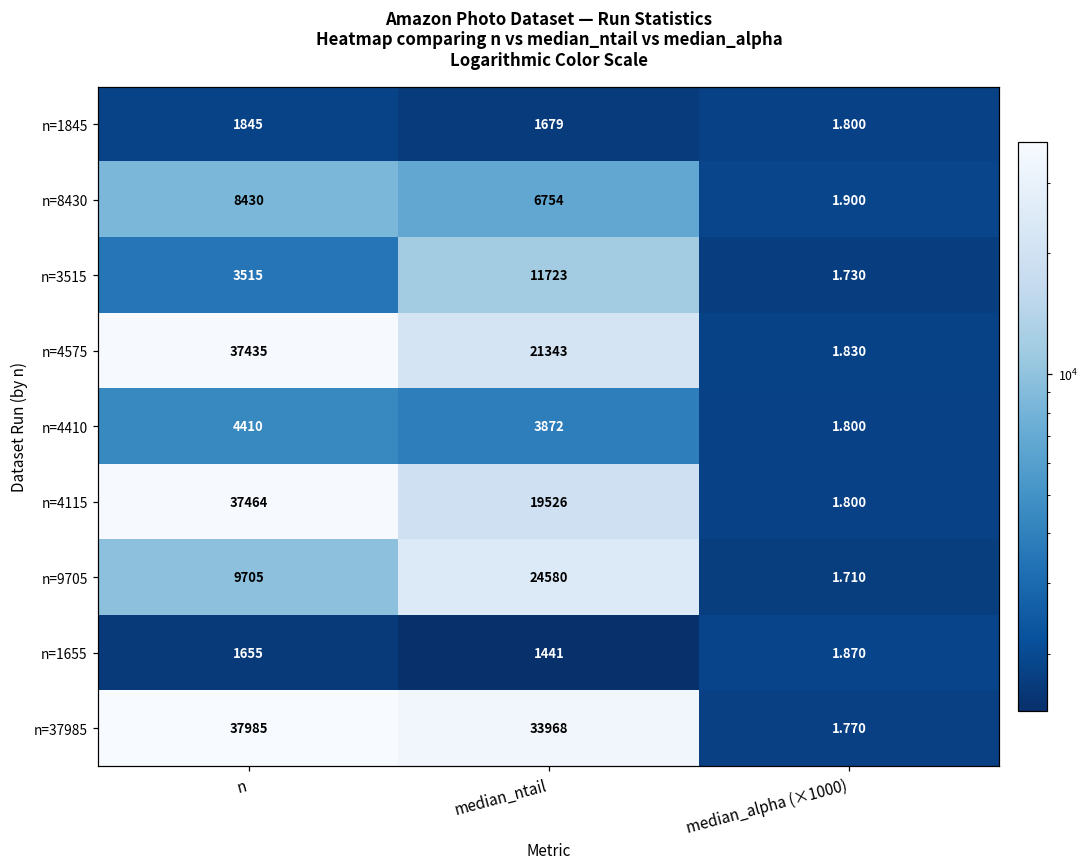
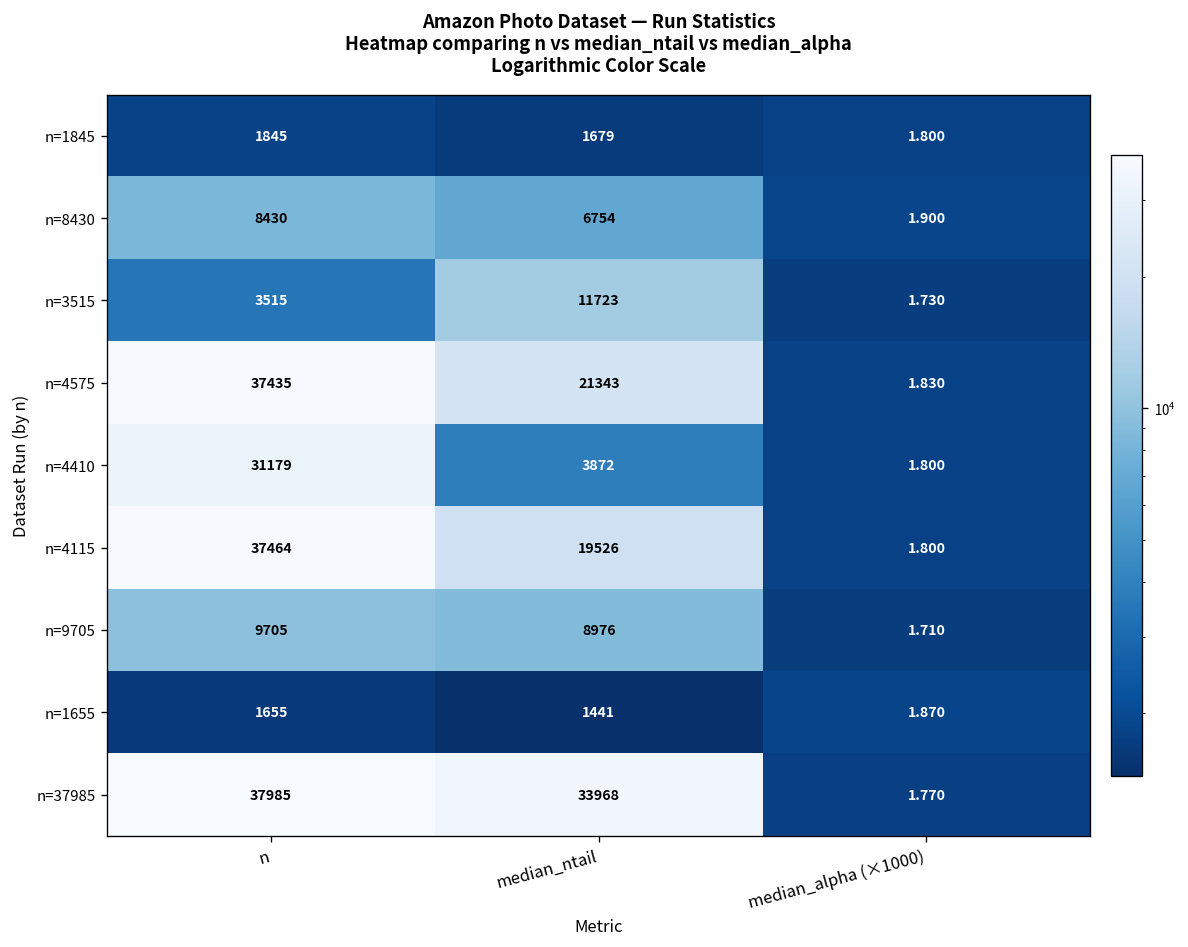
  {
    "n=1845": {
      "n": 1845,
      "median_ntail": 1679,
      "median_alpha (×1000)": 1.800
    },
    "n=8430": {
      "n": 8430,
      "median_ntail": 6754,
      "median_alpha (×1000)": 1.900
    },
    "n=3515": {
      "n": 3515,
      "median_ntail": 11723,
      "median_alpha (×1000)": 1.730
    },
    "n=4575": {
      "n": 37435,
      "median_ntail": 21343,
      "median_alpha (×1000)": 1.830
    },
    "n=4410": {
-     "n": 4410,
+     "n": 31179,
      "median_ntail": 3872,
      "median_alpha (×1000)": 1.800
    },
    "n=4115": {
      "n": 37464,
      "median_ntail": 19526,
      "median_alpha (×1000)": 1.800
    },
    "n=9705": {
      "n": 9705,
-     "median_ntail": 24580,
+     "median_ntail": 8976,
      "median_alpha (×1000)": 1.710
    },
    "n=1655": {
      "n": 1655,
      "median_ntail": 1441,
      "median_alpha (×1000)": 1.870
    },
    "n=37985": {
      "n": 37985,
      "median_ntail": 33968,
      "median_alpha (×1000)": 1.770
    }
  }
